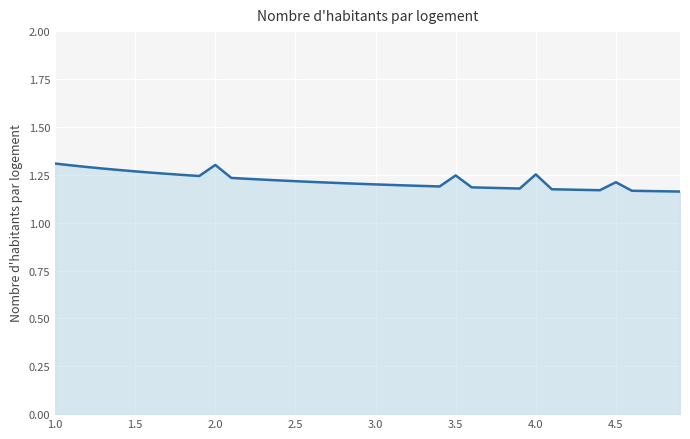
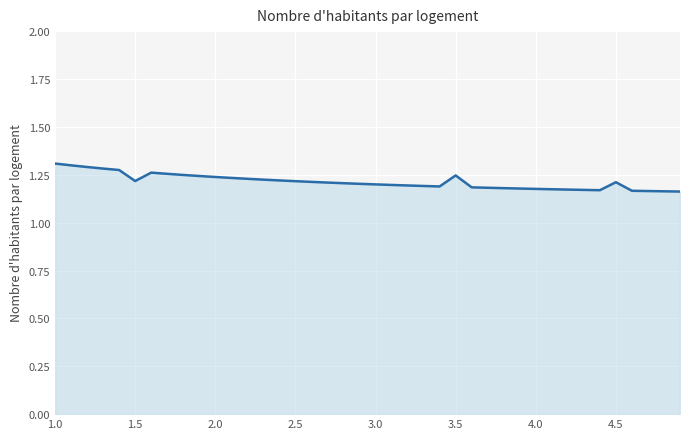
  {
    "1.0": 1.31,
-   "1.5": 1.27,
-   "2.0": 1.30,
+   "1.5": 1.22,
+   "2.0": 1.24,
    "2.5": 1.22,
    "3.0": 1.20,
    "3.5": 1.25,
-   "4.0": 1.25,
+   "4.0": 1.18,
    "4.5": 1.21
  }
